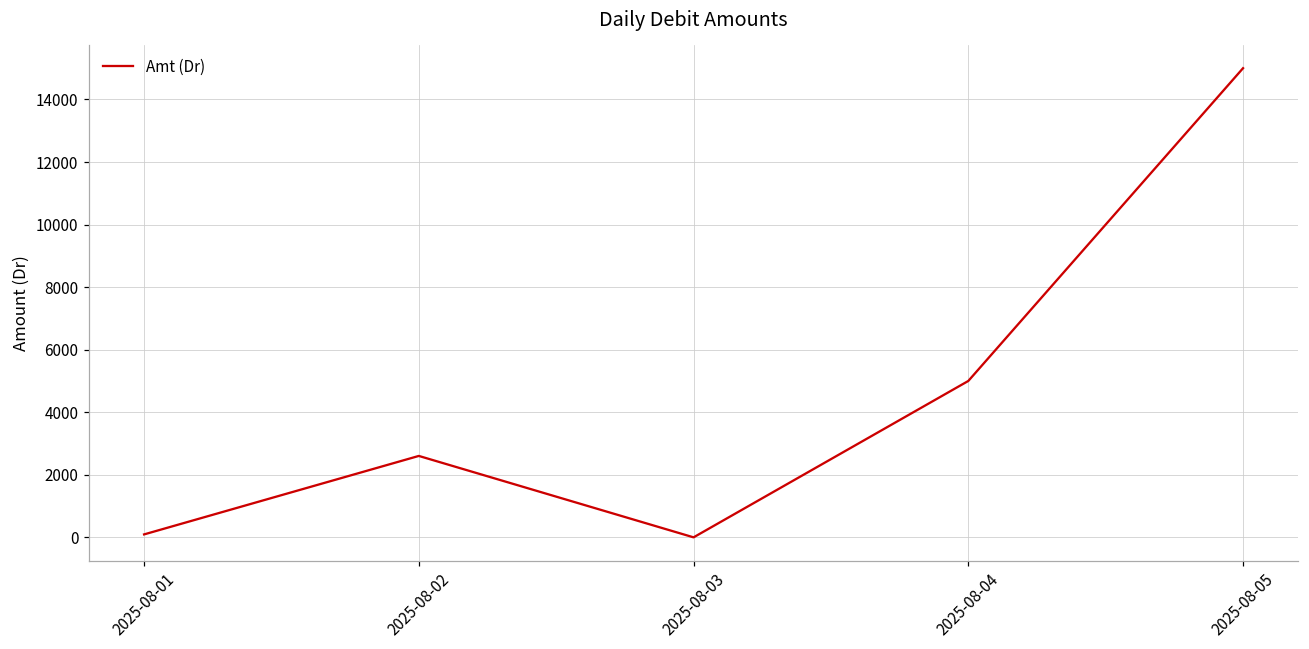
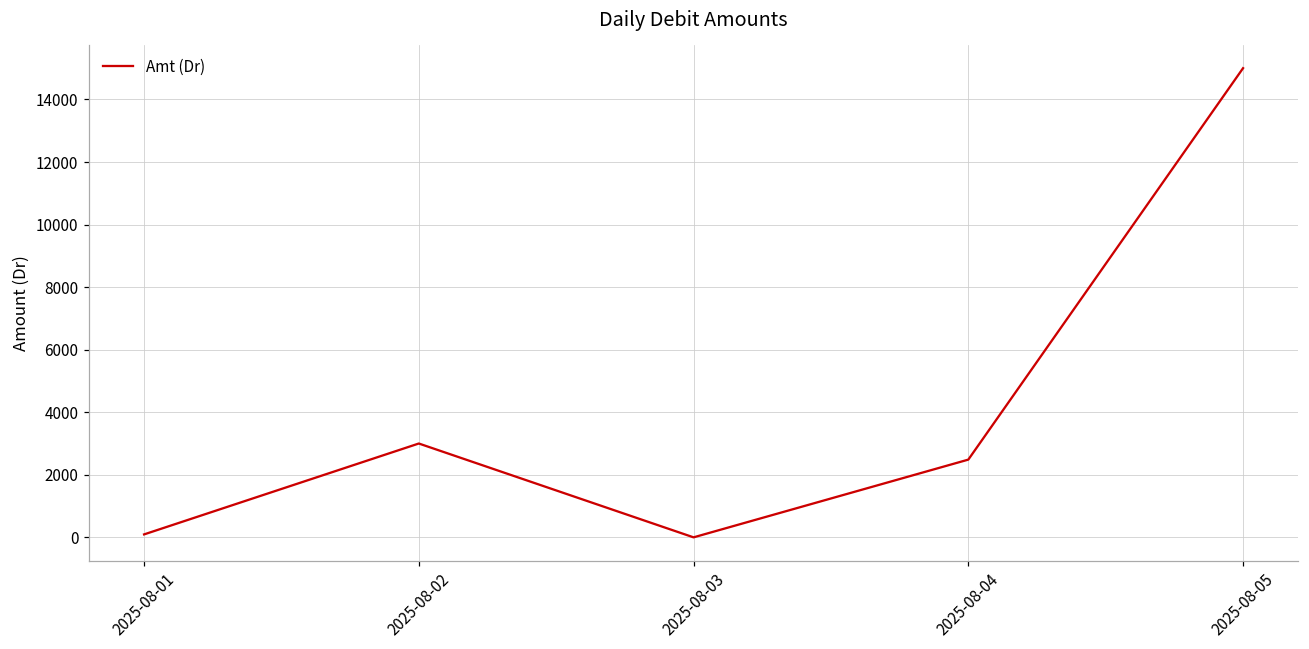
  {
    "2025-08-01": 100,
-   "2025-08-02": 2600,
+   "2025-08-02": 3000,
    "2025-08-03": 0,
-   "2025-08-04": 5000,
+   "2025-08-04": 2500,
    "2025-08-05": 15000
  }
